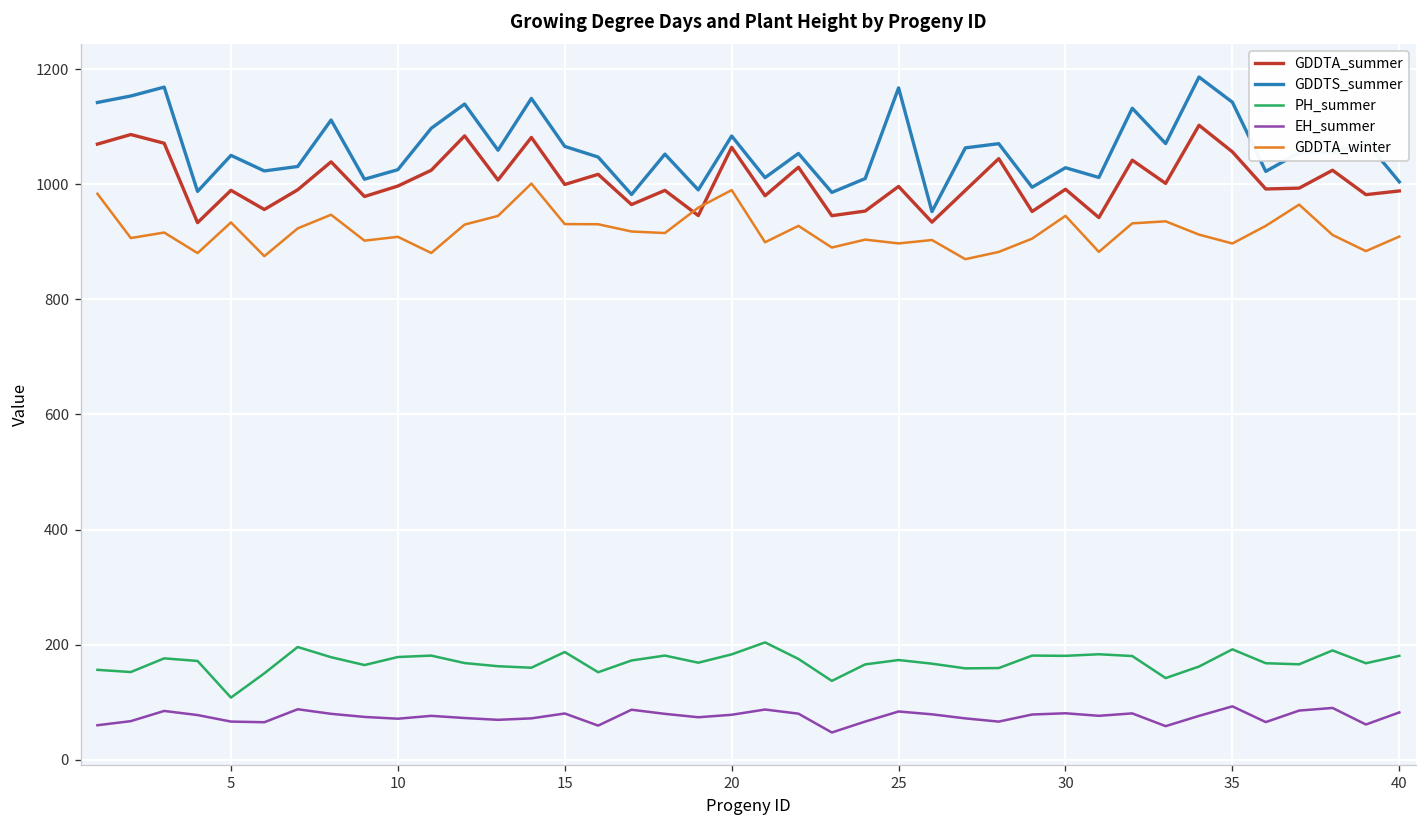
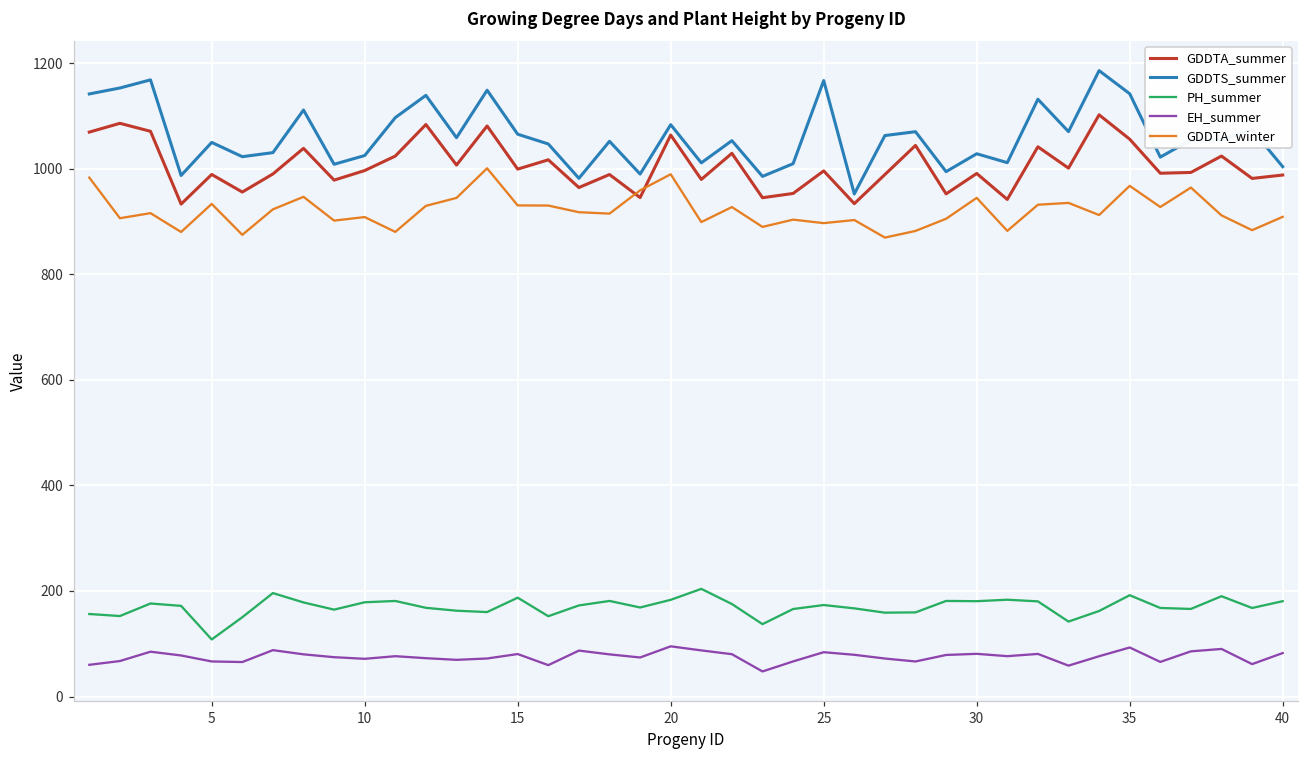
  {
    "GDDTA_summer": {
      "5": 990,
      "10": 1000,
      "15": 1000,
      "20": 1060,
      "25": 1000,
      "30": 990,
      "35": 1060,
      "40": 990
    },
    "GDDTS_summer": {
      "5": 1050,
      "10": 1030,
      "15": 1070,
      "20": 1080,
      "25": 1170,
      "30": 1030,
      "35": 1140,
      "40": 1000
    },
    "PH_summer": {
      "5": 110,
      "10": 180,
      "15": 190,
      "20": 180,
      "25": 170,
      "30": 180,
      "35": 190,
      "40": 180
    },
    "EH_summer": {
      "5": 70,
      "10": 70,
      "15": 80,
-     "20": 80,
+     "20": 100,
      "25": 80,
      "30": 80,
      "35": 90,
      "40": 80
    },
    "GDDTA_winter": {
      "5": 930,
      "10": 910,
      "15": 930,
      "20": 990,
      "25": 900,
      "30": 940,
-     "35": 900,
+     "35": 970,
      "40": 910
    }
  }
